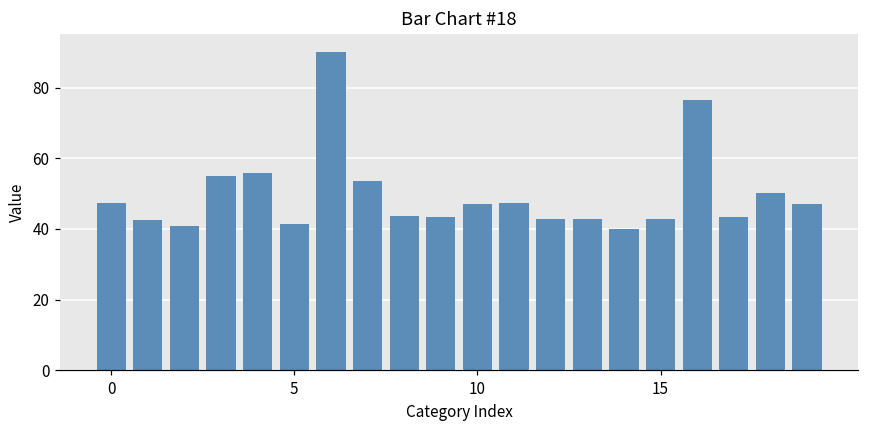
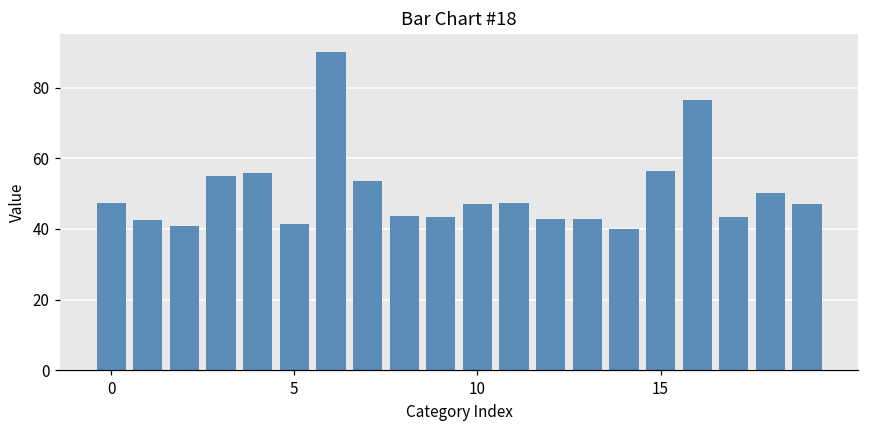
  {
    "0": 47,
    "5": 42,
    "10": 47,
-   "15": 43
+   "15": 56
  }
